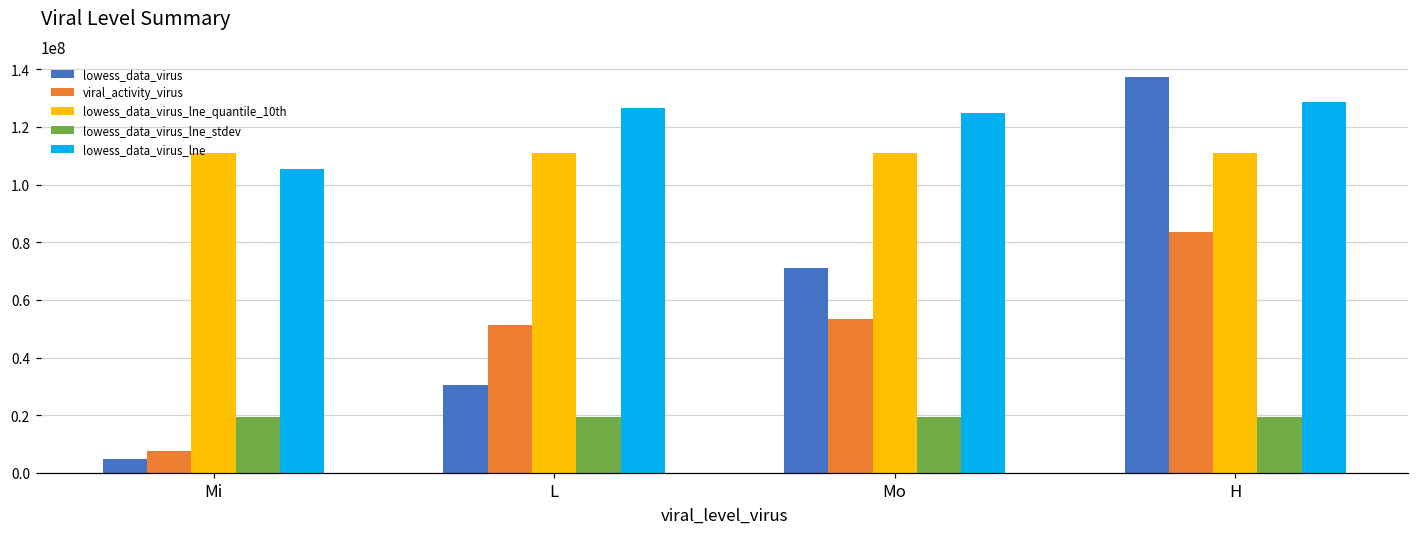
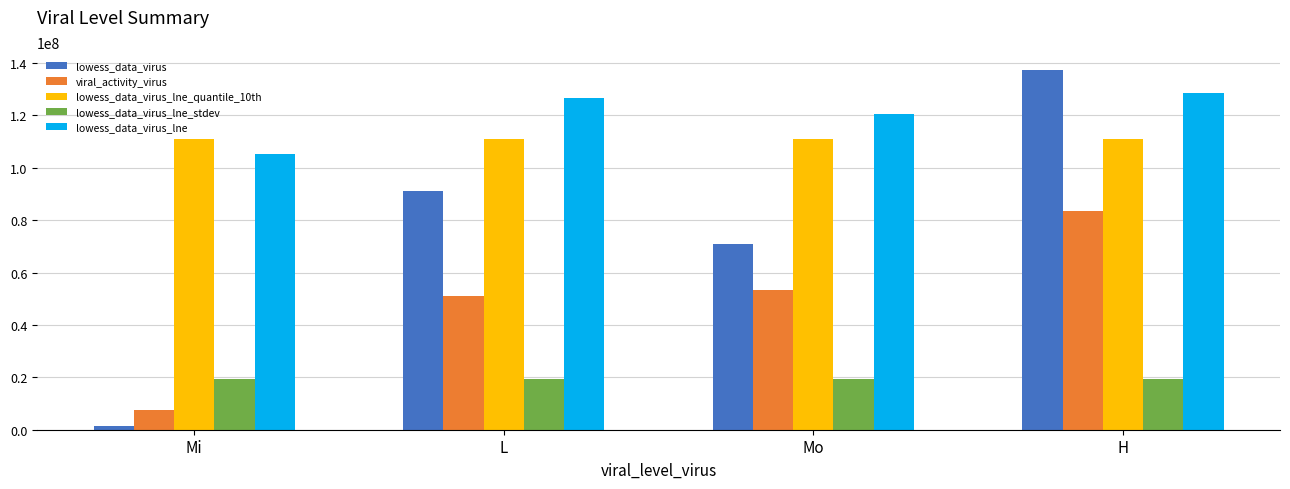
  {
    "lowess_data_virus": {
-     "Mi": 5000000,
-     "L": 30000000,
+     "Mi": 2000000,
+     "L": 91000000,
      "Mo": 71000000,
      "H": 137000000
    },
    "viral_activity_virus": {
      "Mi": 8000000,
      "L": 51000000,
      "Mo": 53000000,
      "H": 84000000
    },
    "lowess_data_virus_lne_quantile_10th": {
      "Mi": 111000000,
      "L": 111000000,
      "Mo": 111000000,
      "H": 111000000
    },
    "lowess_data_virus_lne_stdev": {
      "Mi": 19000000,
      "L": 19000000,
      "Mo": 19000000,
      "H": 19000000
    },
    "lowess_data_virus_lne": {
      "Mi": 105000000,
      "L": 127000000,
-     "Mo": 125000000,
+     "Mo": 121000000,
      "H": 129000000
    }
  }
